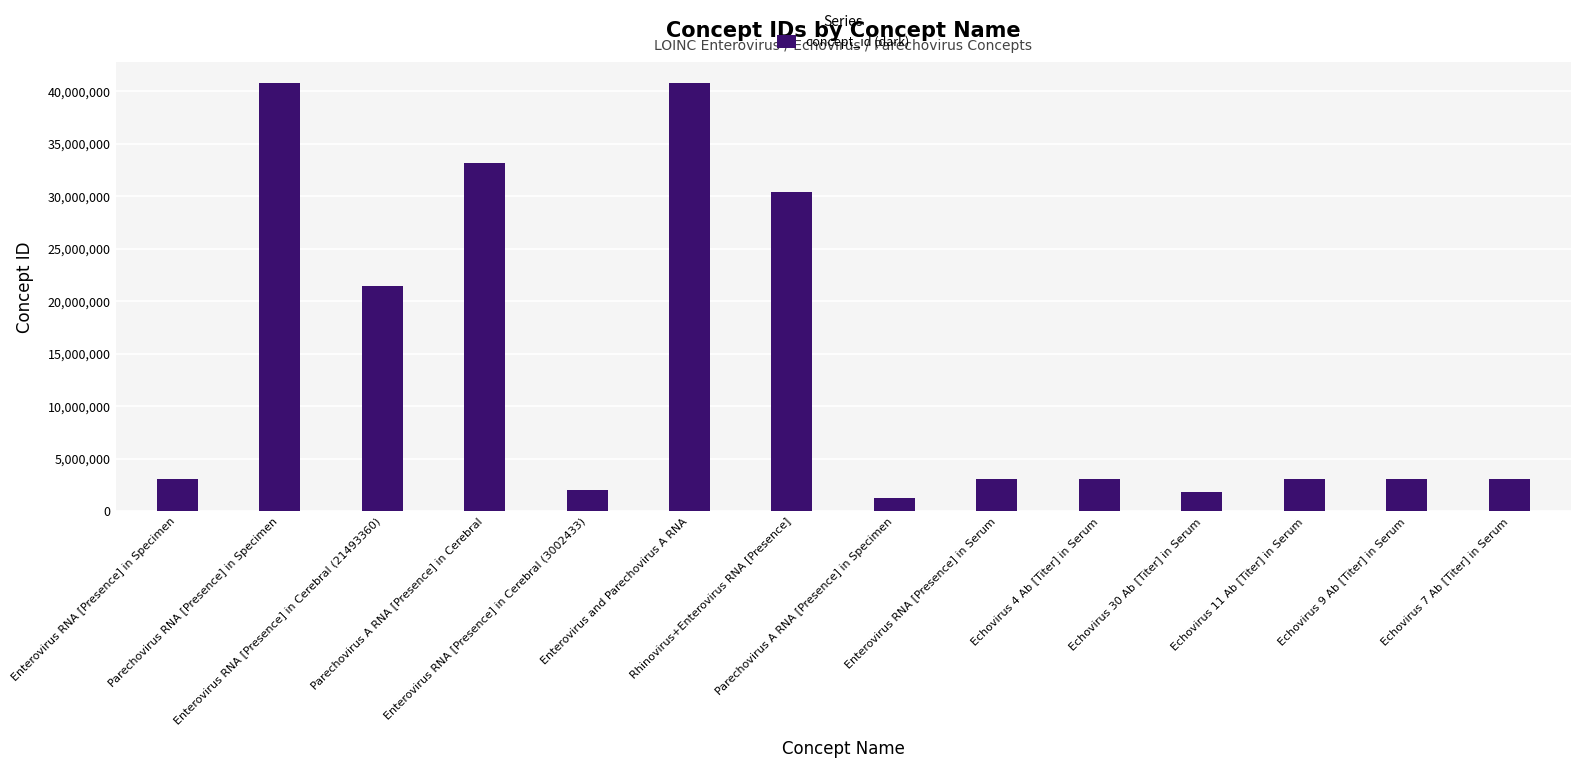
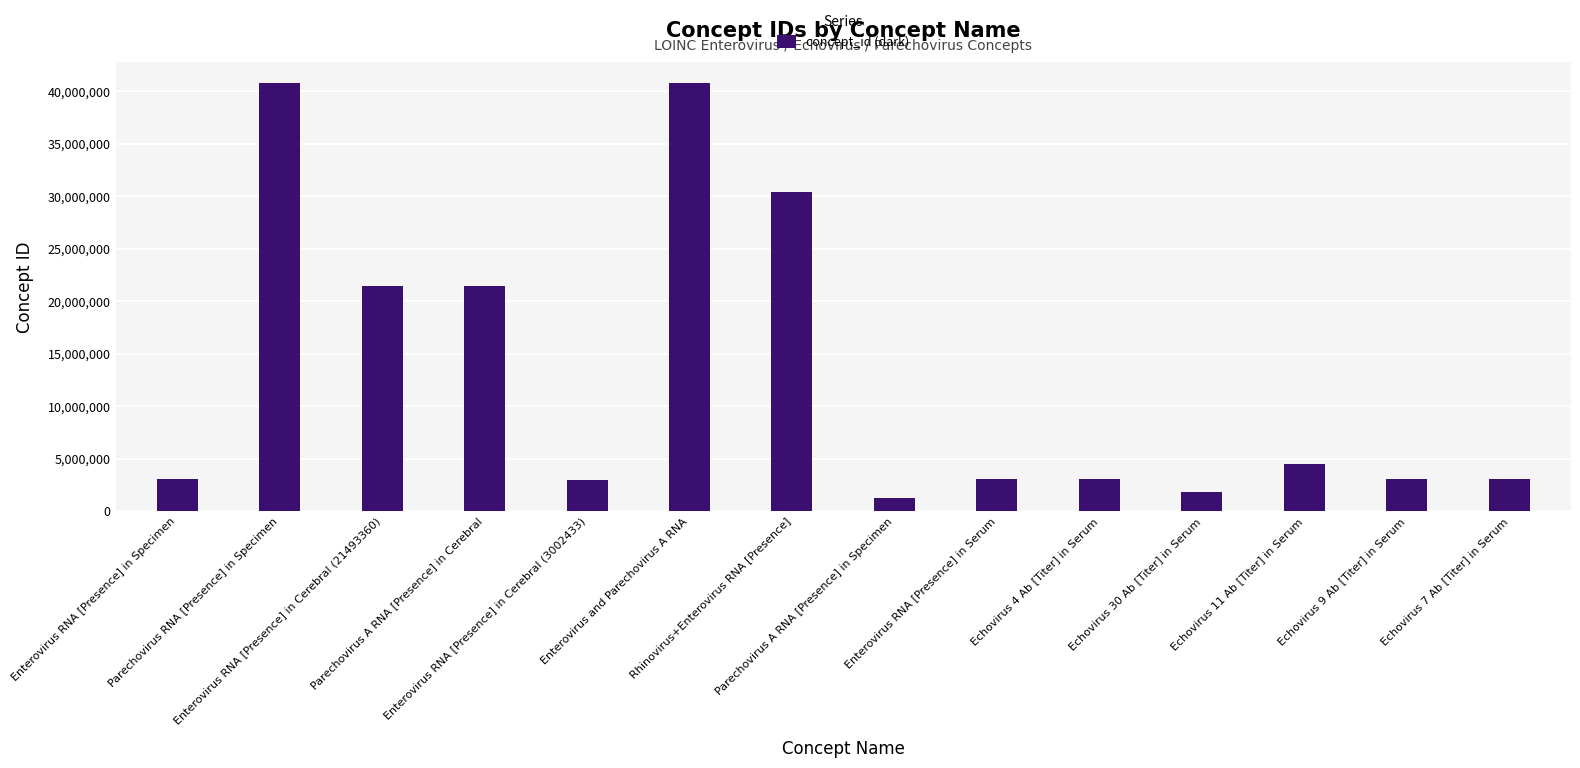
  {
    "Enterovirus RNA [Presence] in Specimen": "3,000,000",
    "Parechovirus RNA [Presence] in Specimen": "40,800,000",
    "Enterovirus RNA [Presence] in Cerebral (21493360)": "21,500,000",
-   "Parechovirus A RNA [Presence] in Cerebral": "33,100,000",
-   "Enterovirus RNA [Presence] in Cerebral (3002433)": "2,000,000",
+   "Parechovirus A RNA [Presence] in Cerebral": "21,500,000",
+   "Enterovirus RNA [Presence] in Cerebral (3002433)": "3,000,000",
    "Enterovirus and Parechovirus A RNA": "40,800,000",
    "Rhinovirus+Enterovirus RNA [Presence]": "30,400,000",
    "Parechovirus A RNA [Presence] in Specimen": "1,300,000",
    "Enterovirus RNA [Presence] in Serum": "3,000,000",
    "Echovirus 4 Ab [Titer] in Serum": "3,000,000",
    "Echovirus 30 Ab [Titer] in Serum": "1,800,000",
-   "Echovirus 11 Ab [Titer] in Serum": "3,000,000",
+   "Echovirus 11 Ab [Titer] in Serum": "4,500,000",
    "Echovirus 9 Ab [Titer] in Serum": "3,000,000",
    "Echovirus 7 Ab [Titer] in Serum": "3,000,000"
  }
